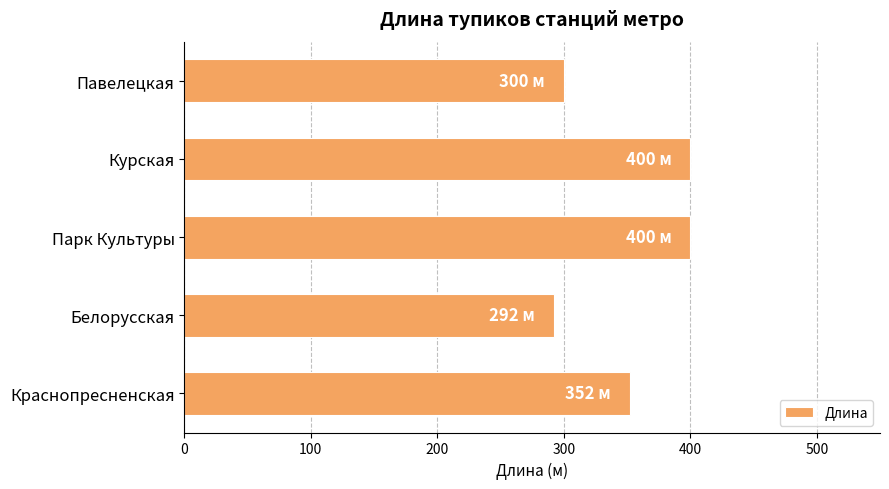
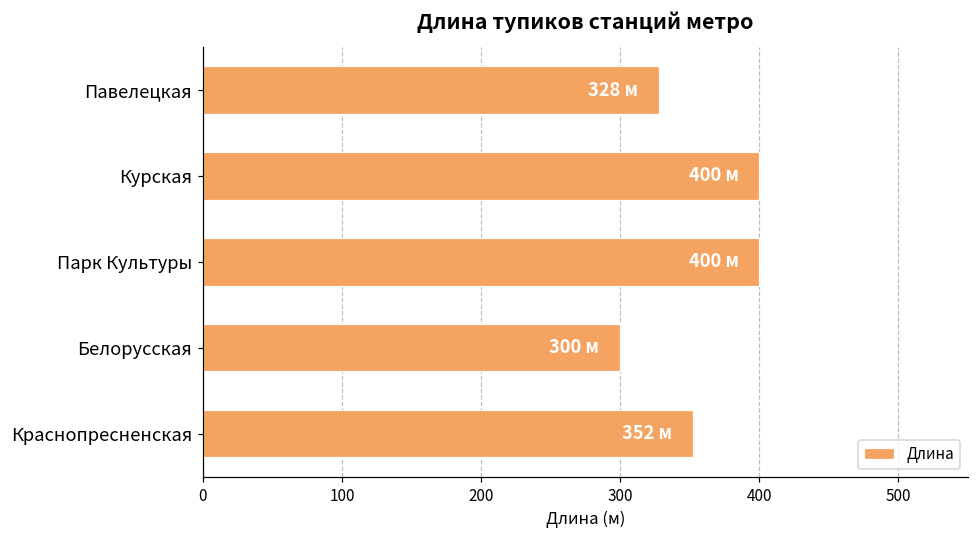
  {
-   "Павелецкая": 300,
+   "Павелецкая": 328,
    "Курская": 400,
    "Парк Культуры": 400,
-   "Белорусская": 292,
+   "Белорусская": 300,
    "Краснопресненская": 352
  }
